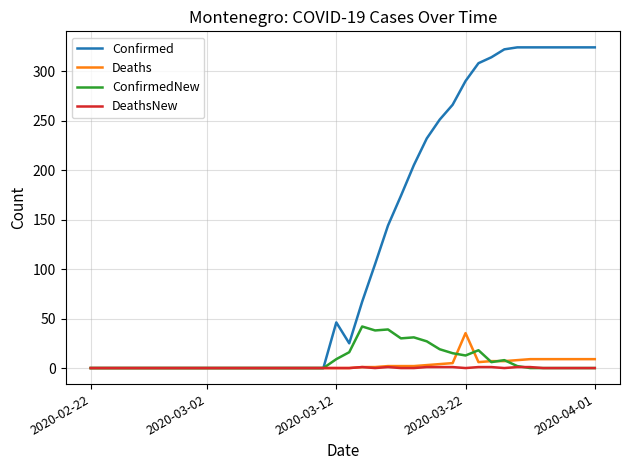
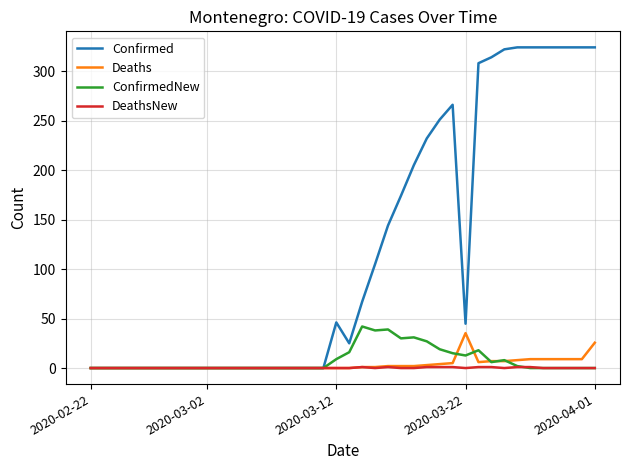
  {
    "Confirmed": {
      "2020-03-12": 50,
-     "2020-03-22": 290,
+     "2020-03-22": 40,
      "2020-04-01": 320
    },
    "Deaths": {
      "2020-03-22": 40,
-     "2020-04-01": 10
+     "2020-04-01": 30
    },
    "ConfirmedNew": {
      "2020-03-12": 10,
      "2020-03-22": 10
    },
    "DeathsNew": {
      "2020-03-22": 0
    }
  }
